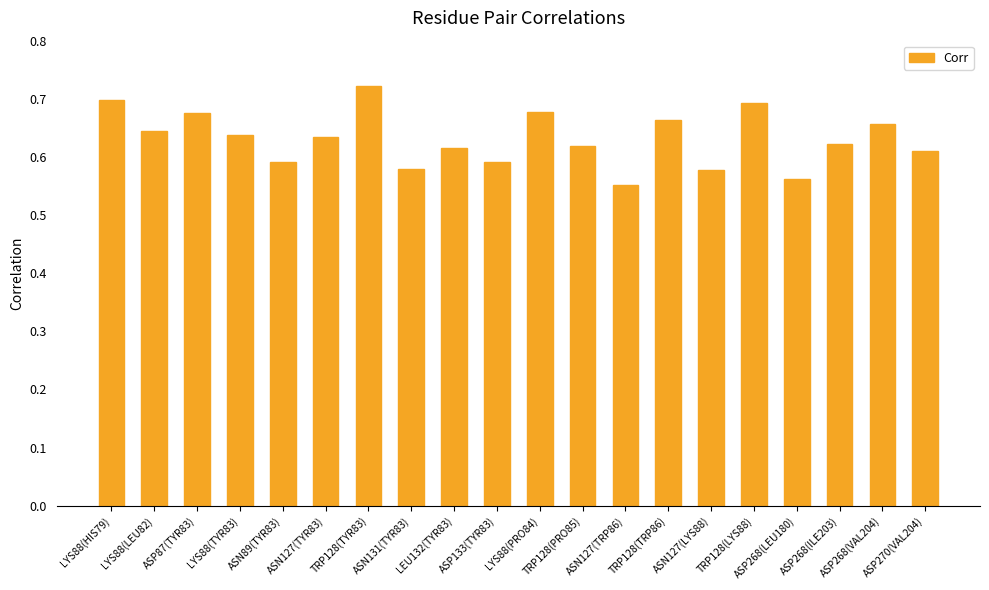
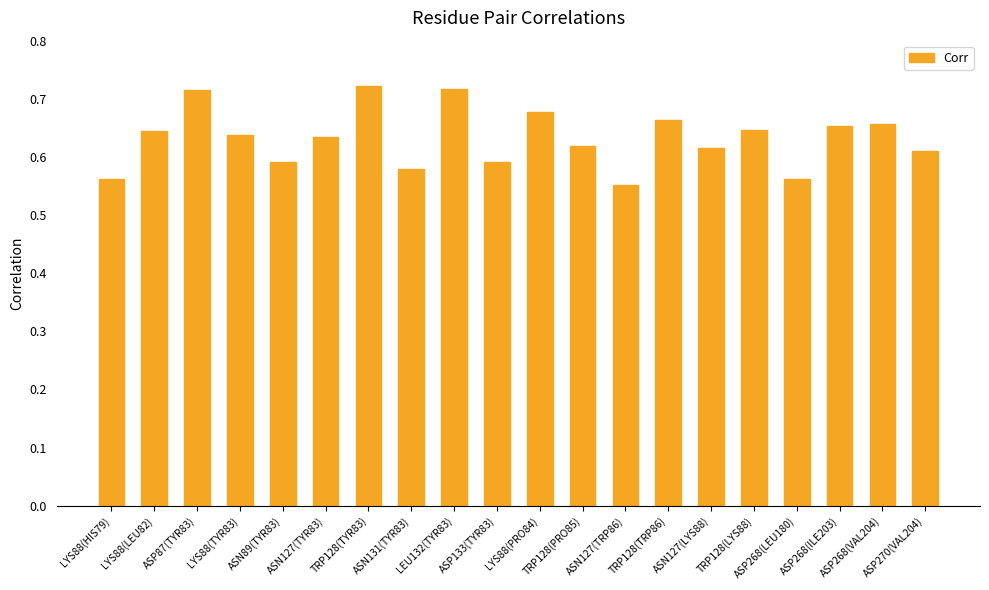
  {
-   "LYS88(HIS79)": 0.70,
+   "LYS88(HIS79)": 0.56,
    "LYS88(LEU82)": 0.64,
-   "ASP87(TYR83)": 0.68,
+   "ASP87(TYR83)": 0.72,
    "LYS88(TYR83)": 0.64,
    "ASN89(TYR83)": 0.59,
    "ASN127(TYR83)": 0.63,
    "TRP128(TYR83)": 0.72,
    "ASN131(TYR83)": 0.58,
-   "LEU132(TYR83)": 0.62,
+   "LEU132(TYR83)": 0.72,
    "ASP133(TYR83)": 0.59,
    "LYS88(PRO84)": 0.68,
    "TRP128(PRO85)": 0.62,
    "ASN127(TRP86)": 0.55,
    "TRP128(TRP86)": 0.66,
-   "ASN127(LYS88)": 0.58,
-   "TRP128(LYS88)": 0.69,
+   "ASN127(LYS88)": 0.61,
+   "TRP128(LYS88)": 0.65,
    "ASP268(LEU180)": 0.56,
-   "ASP268(ILE203)": 0.62,
+   "ASP268(ILE203)": 0.65,
    "ASP268(VAL204)": 0.66,
    "ASP270(VAL204)": 0.61
  }
